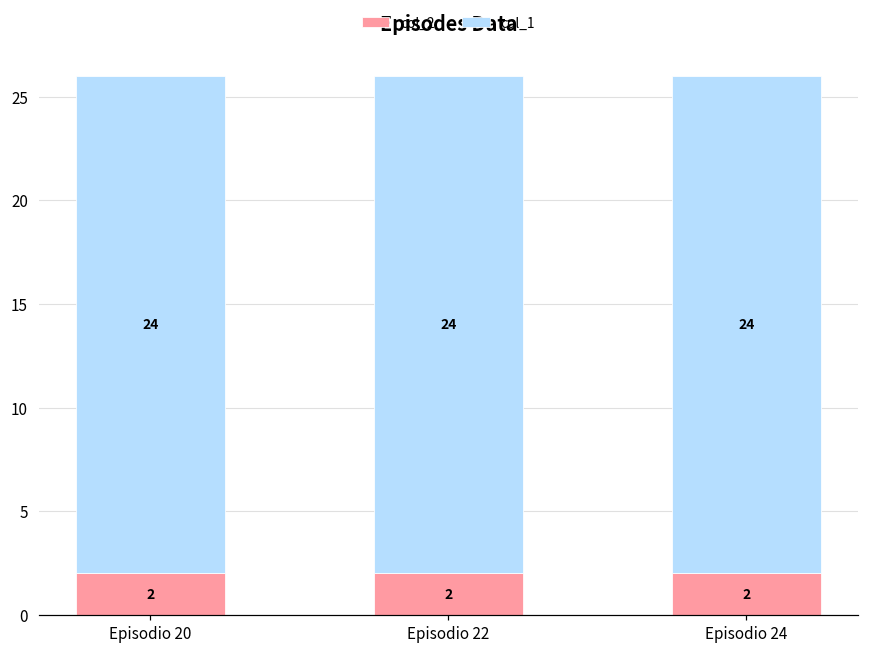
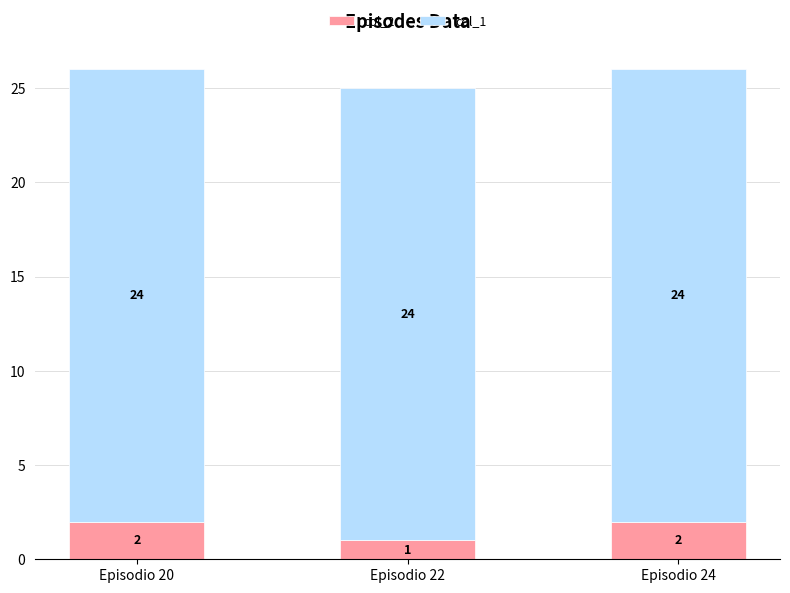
  {
    "col_2": {
      "Episodio 20": 2,
-     "Episodio 22": 2,
+     "Episodio 22": 1,
      "Episodio 24": 2
    },
    "col_1": {
      "Episodio 20": 24,
      "Episodio 22": 24,
      "Episodio 24": 24
    }
  }
